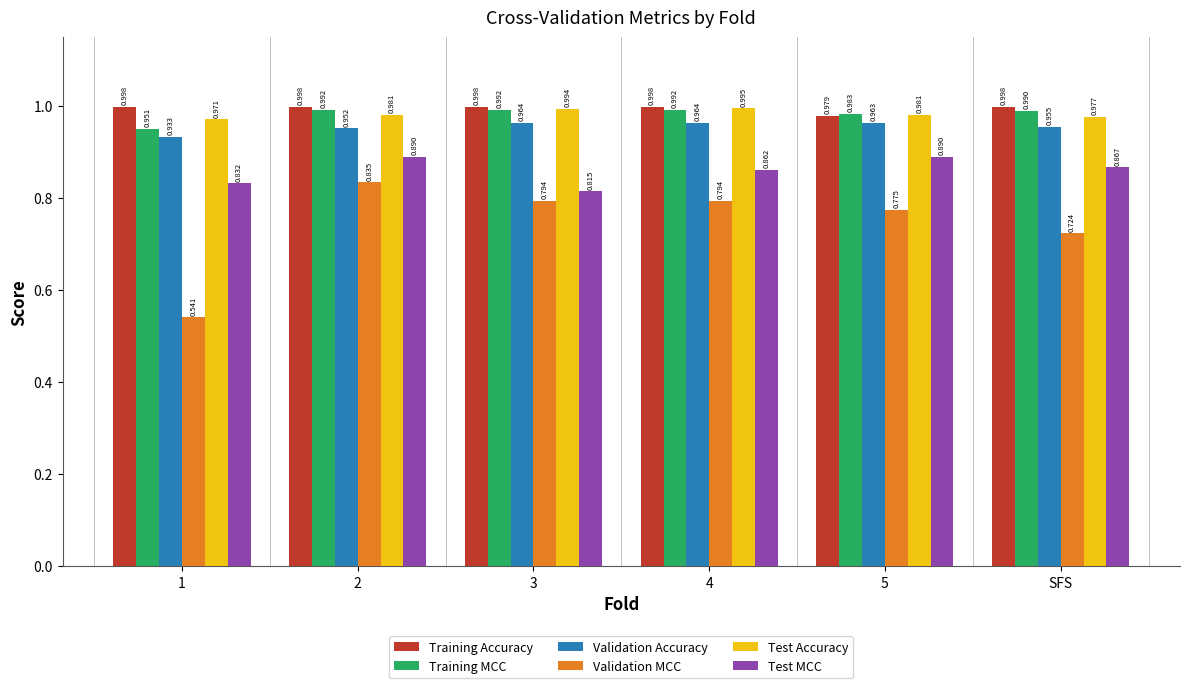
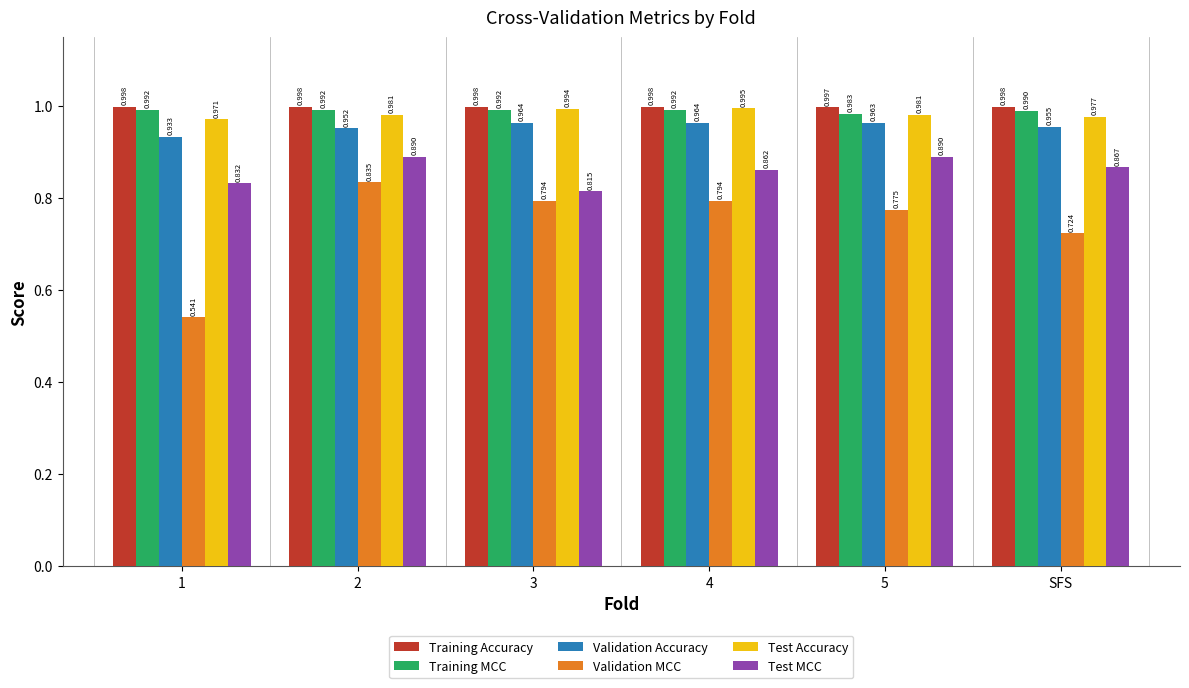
  {
    "Training Accuracy": {
      "1": 0.998,
      "2": 0.998,
      "3": 0.998,
      "4": 0.998,
-     "5": 0.979,
+     "5": 0.997,
      "SFS": 0.998
    },
    "Training MCC": {
-     "1": 0.951,
+     "1": 0.992,
      "2": 0.992,
      "3": 0.992,
      "4": 0.992,
      "5": 0.983,
      "SFS": 0.990
    },
    "Validation Accuracy": {
      "1": 0.933,
      "2": 0.952,
      "3": 0.964,
      "4": 0.964,
      "5": 0.963,
      "SFS": 0.955
    },
    "Validation MCC": {
      "1": 0.541,
      "2": 0.835,
      "3": 0.794,
      "4": 0.794,
      "5": 0.775,
      "SFS": 0.724
    },
    "Test Accuracy": {
      "1": 0.971,
      "2": 0.981,
      "3": 0.994,
      "4": 0.995,
      "5": 0.981,
      "SFS": 0.977
    },
    "Test MCC": {
      "1": 0.832,
      "2": 0.890,
      "3": 0.815,
      "4": 0.862,
      "5": 0.890,
      "SFS": 0.867
    }
  }
